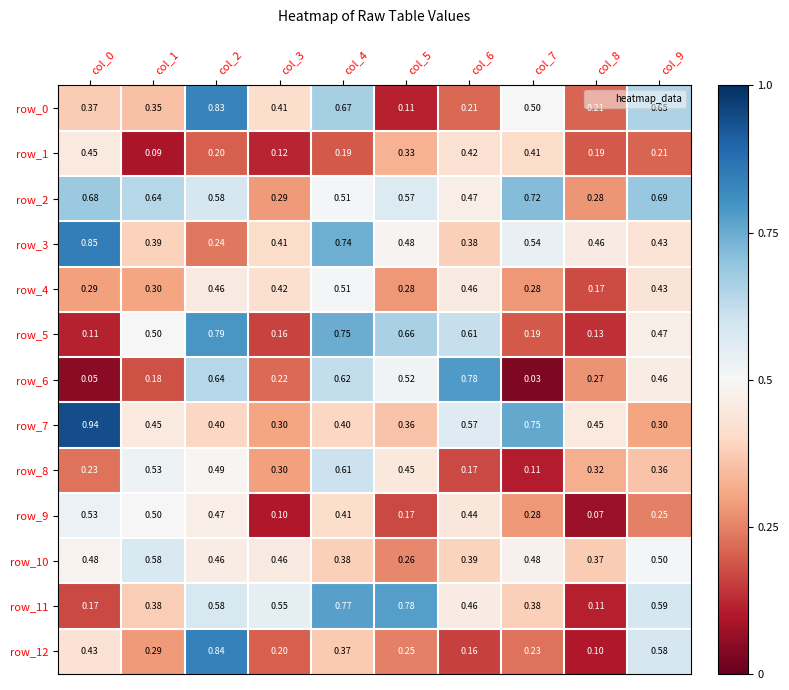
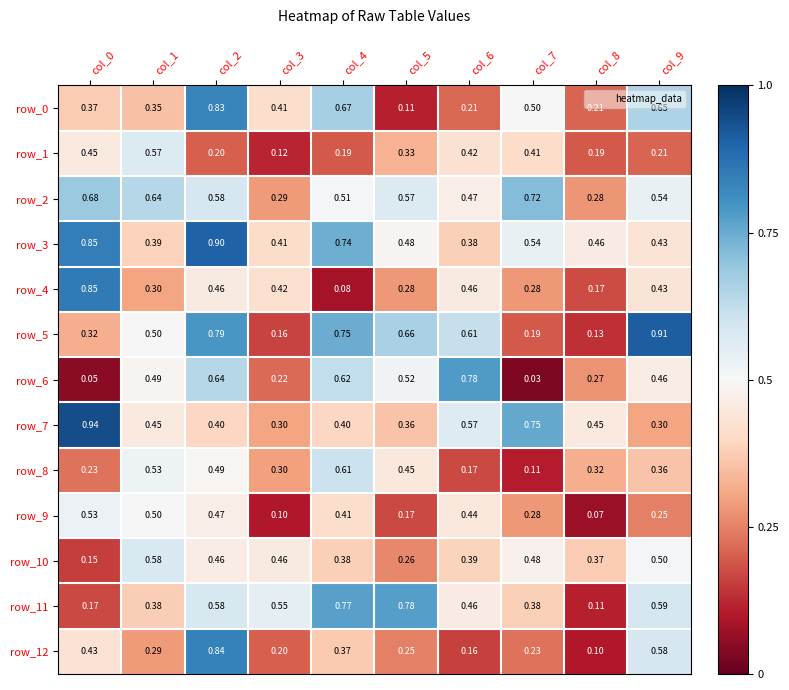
  {
    "row_0": {
      "col_0": 0.37,
      "col_1": 0.35,
      "col_2": 0.83,
      "col_3": 0.41,
      "col_4": 0.67,
      "col_5": 0.11,
      "col_6": 0.21,
      "col_7": 0.50
    },
    "row_1": {
      "col_0": 0.45,
-     "col_1": 0.09,
+     "col_1": 0.57,
      "col_2": 0.20,
      "col_3": 0.12,
      "col_4": 0.19,
      "col_5": 0.33,
      "col_6": 0.42,
      "col_7": 0.41,
      "col_8": 0.19,
      "col_9": 0.21
    },
    "row_2": {
      "col_0": 0.68,
      "col_1": 0.64,
      "col_2": 0.58,
      "col_3": 0.29,
      "col_4": 0.51,
      "col_5": 0.57,
      "col_6": 0.47,
      "col_7": 0.72,
      "col_8": 0.28,
-     "col_9": 0.69
+     "col_9": 0.54
    },
    "row_3": {
      "col_0": 0.85,
      "col_1": 0.39,
-     "col_2": 0.24,
+     "col_2": 0.90,
      "col_3": 0.41,
      "col_4": 0.74,
      "col_5": 0.48,
      "col_6": 0.38,
      "col_7": 0.54,
      "col_8": 0.46,
      "col_9": 0.43
    },
    "row_4": {
-     "col_0": 0.29,
+     "col_0": 0.85,
      "col_1": 0.30,
      "col_2": 0.46,
      "col_3": 0.42,
-     "col_4": 0.51,
+     "col_4": 0.08,
      "col_5": 0.28,
      "col_6": 0.46,
      "col_7": 0.28,
      "col_8": 0.17,
      "col_9": 0.43
    },
    "row_5": {
-     "col_0": 0.11,
+     "col_0": 0.32,
      "col_1": 0.50,
      "col_2": 0.79,
      "col_3": 0.16,
      "col_4": 0.75,
      "col_5": 0.66,
      "col_6": 0.61,
      "col_7": 0.19,
      "col_8": 0.13,
-     "col_9": 0.47
+     "col_9": 0.91
    },
    "row_6": {
      "col_0": 0.05,
-     "col_1": 0.18,
+     "col_1": 0.49,
      "col_2": 0.64,
      "col_3": 0.22,
      "col_4": 0.62,
      "col_5": 0.52,
      "col_6": 0.78,
      "col_7": 0.03,
      "col_8": 0.27,
      "col_9": 0.46
    },
    "row_7": {
      "col_0": 0.94,
      "col_1": 0.45,
      "col_2": 0.40,
      "col_3": 0.30,
      "col_4": 0.40,
      "col_5": 0.36,
      "col_6": 0.57,
      "col_7": 0.75,
      "col_8": 0.45,
      "col_9": 0.30
    },
    "row_8": {
      "col_0": 0.23,
      "col_1": 0.53,
      "col_2": 0.49,
      "col_3": 0.30,
      "col_4": 0.61,
      "col_5": 0.45,
      "col_6": 0.17,
      "col_7": 0.11,
      "col_8": 0.32,
      "col_9": 0.36
    },
    "row_9": {
      "col_0": 0.53,
      "col_1": 0.50,
      "col_2": 0.47,
      "col_3": 0.10,
      "col_4": 0.41,
      "col_5": 0.17,
      "col_6": 0.44,
      "col_7": 0.28,
      "col_8": 0.07,
      "col_9": 0.25
    },
    "row_10": {
-     "col_0": 0.48,
+     "col_0": 0.15,
      "col_1": 0.58,
      "col_2": 0.46,
      "col_3": 0.46,
      "col_4": 0.38,
      "col_5": 0.26,
      "col_6": 0.39,
      "col_7": 0.48,
      "col_8": 0.37,
      "col_9": 0.50
    },
    "row_11": {
      "col_0": 0.17,
      "col_1": 0.38,
      "col_2": 0.58,
      "col_3": 0.55,
      "col_4": 0.77,
      "col_5": 0.78,
      "col_6": 0.46,
      "col_7": 0.38,
      "col_8": 0.11,
      "col_9": 0.59
    },
    "row_12": {
      "col_0": 0.43,
      "col_1": 0.29,
      "col_2": 0.84,
      "col_3": 0.20,
      "col_4": 0.37,
      "col_5": 0.25,
      "col_6": 0.16,
      "col_7": 0.23,
      "col_8": 0.10,
      "col_9": 0.58
    }
  }
